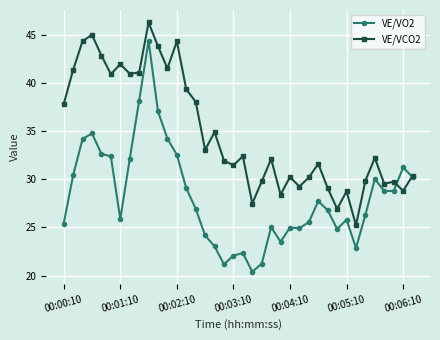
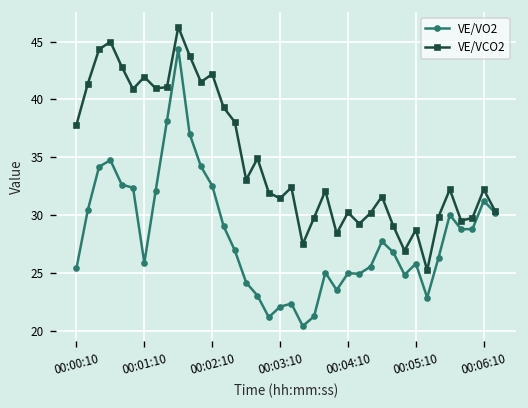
  {
    "VE/VO2": {
      "00:00:10": 25,
      "00:01:10": 26,
      "00:02:10": 33,
      "00:03:10": 22,
      "00:04:10": 25,
      "00:05:10": 26,
      "00:06:10": 31
    },
    "VE/VCO2": {
      "00:00:10": 38,
      "00:01:10": 42,
-     "00:02:10": 44,
+     "00:02:10": 42,
      "00:03:10": 31,
      "00:04:10": 30,
      "00:05:10": 29,
-     "00:06:10": 29
+     "00:06:10": 32
    }
  }
